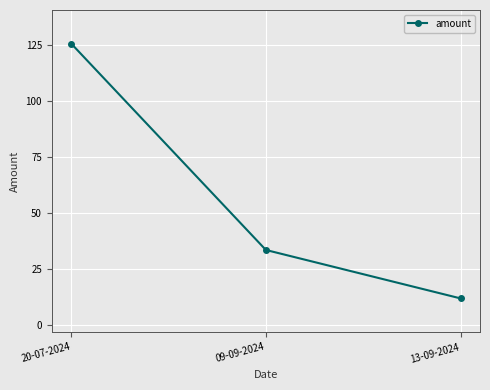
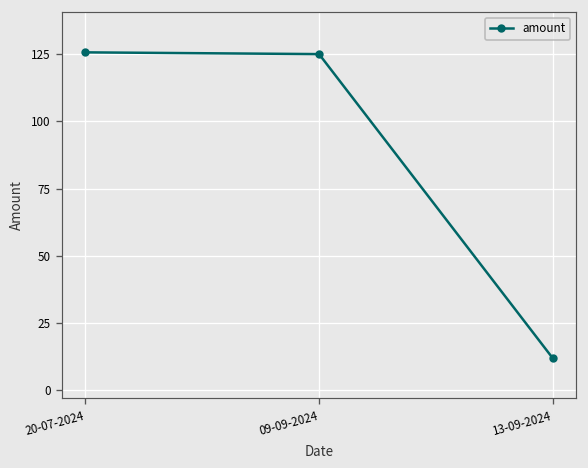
  {
    "20-07-2024": 126,
-   "09-09-2024": 34,
+   "09-09-2024": 125,
    "13-09-2024": 12
  }
